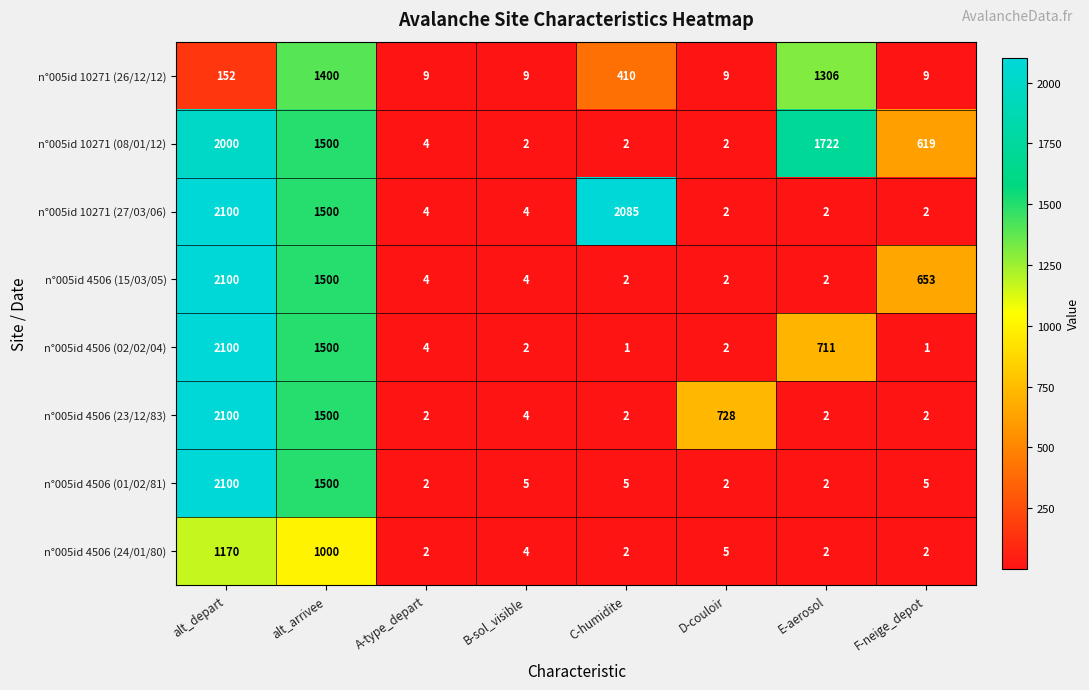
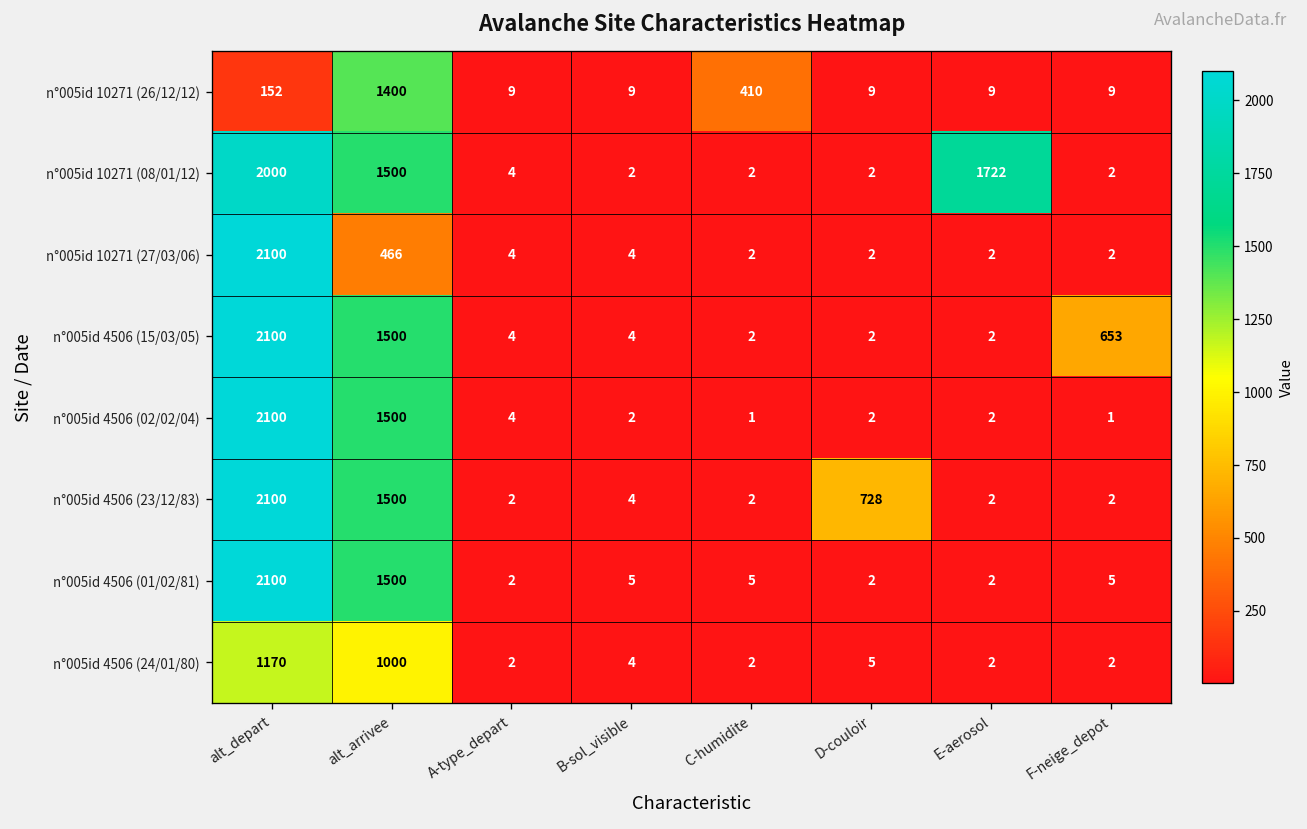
  {
    "n°005id 10271 (26/12/12)": {
      "alt_depart": 152,
      "alt_arrivee": 1400,
      "A-type_depart": 9,
      "B-sol_visible": 9,
      "C-humidite": 410,
      "D-couloir": 9,
-     "E-aerosol": 1306,
+     "E-aerosol": 9,
      "F-neige_depot": 9
    },
    "n°005id 10271 (08/01/12)": {
      "alt_depart": 2000,
      "alt_arrivee": 1500,
      "A-type_depart": 4,
      "B-sol_visible": 2,
      "C-humidite": 2,
      "D-couloir": 2,
      "E-aerosol": 1722,
-     "F-neige_depot": 619
+     "F-neige_depot": 2
    },
    "n°005id 10271 (27/03/06)": {
      "alt_depart": 2100,
-     "alt_arrivee": 1500,
+     "alt_arrivee": 466,
      "A-type_depart": 4,
      "B-sol_visible": 4,
-     "C-humidite": 2085,
+     "C-humidite": 2,
      "D-couloir": 2,
      "E-aerosol": 2,
      "F-neige_depot": 2
    },
    "n°005id 4506 (15/03/05)": {
      "alt_depart": 2100,
      "alt_arrivee": 1500,
      "A-type_depart": 4,
      "B-sol_visible": 4,
      "C-humidite": 2,
      "D-couloir": 2,
      "E-aerosol": 2,
      "F-neige_depot": 653
    },
    "n°005id 4506 (02/02/04)": {
      "alt_depart": 2100,
      "alt_arrivee": 1500,
      "A-type_depart": 4,
      "B-sol_visible": 2,
      "C-humidite": 1,
      "D-couloir": 2,
-     "E-aerosol": 711,
+     "E-aerosol": 2,
      "F-neige_depot": 1
    },
    "n°005id 4506 (23/12/83)": {
      "alt_depart": 2100,
      "alt_arrivee": 1500,
      "A-type_depart": 2,
      "B-sol_visible": 4,
      "C-humidite": 2,
      "D-couloir": 728,
      "E-aerosol": 2,
      "F-neige_depot": 2
    },
    "n°005id 4506 (01/02/81)": {
      "alt_depart": 2100,
      "alt_arrivee": 1500,
      "A-type_depart": 2,
      "B-sol_visible": 5,
      "C-humidite": 5,
      "D-couloir": 2,
      "E-aerosol": 2,
      "F-neige_depot": 5
    },
    "n°005id 4506 (24/01/80)": {
      "alt_depart": 1170,
      "alt_arrivee": 1000,
      "A-type_depart": 2,
      "B-sol_visible": 4,
      "C-humidite": 2,
      "D-couloir": 5,
      "E-aerosol": 2,
      "F-neige_depot": 2
    }
  }
